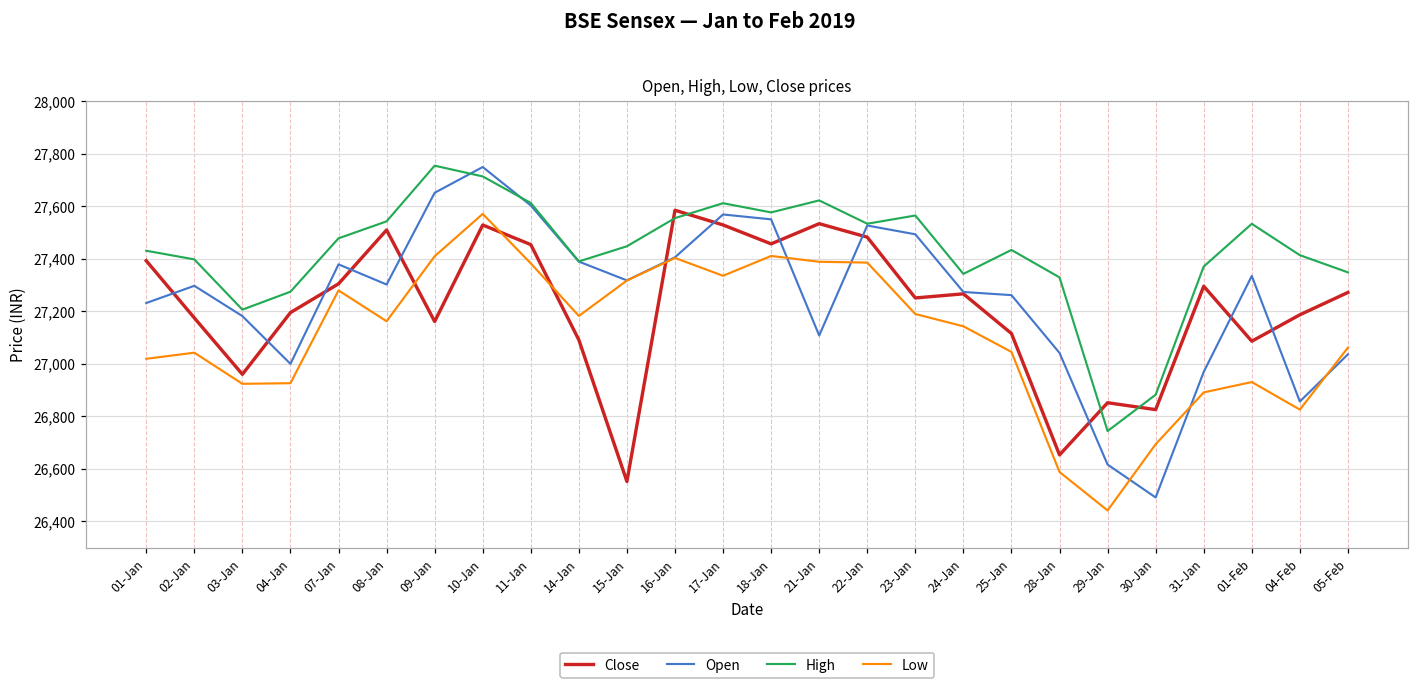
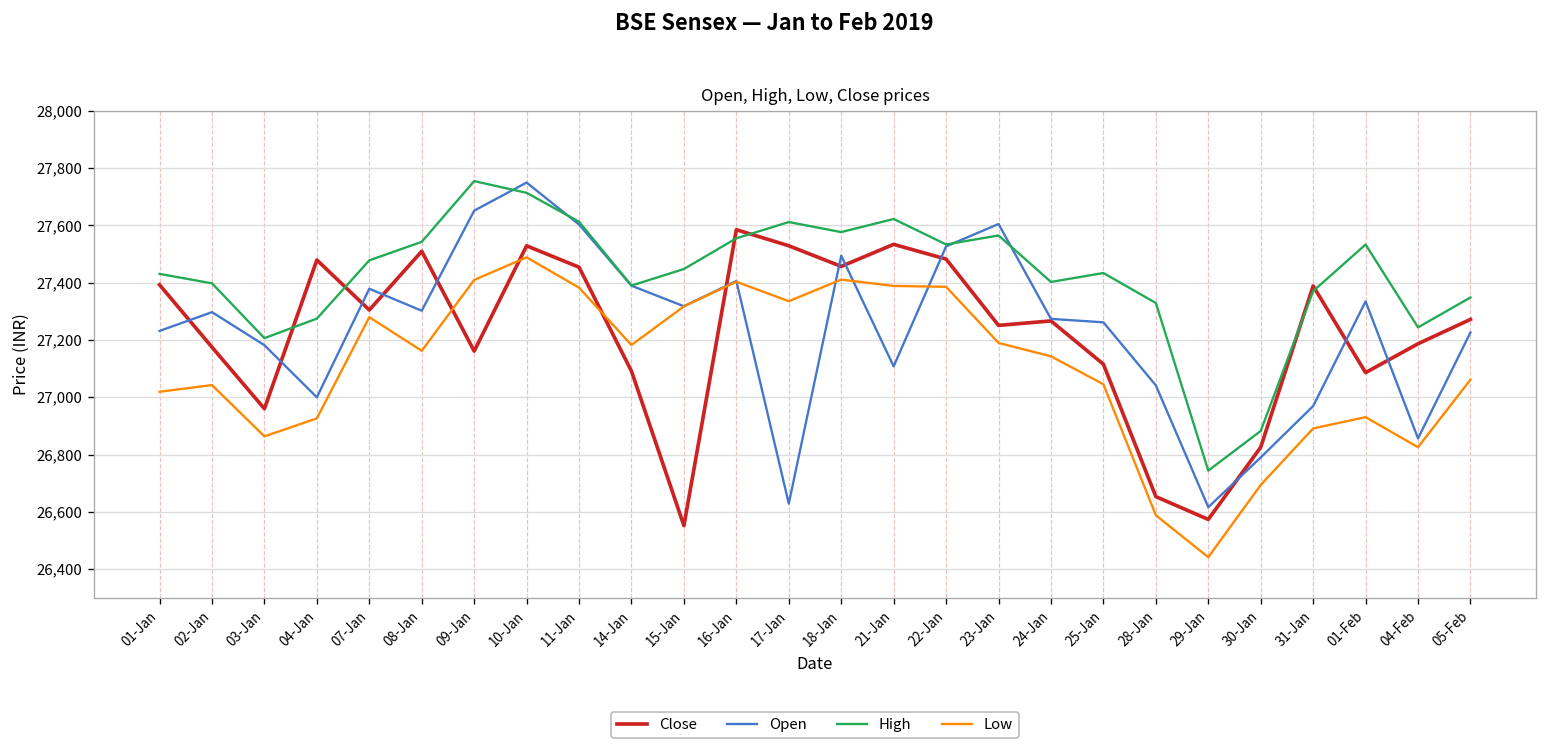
  {
    "Close": {
      "01-Jan": "27,390",
      "02-Jan": "27,170",
      "03-Jan": "26,960",
-     "04-Jan": "27,200",
+     "04-Jan": "27,480",
      "07-Jan": "27,300",
      "08-Jan": "27,510",
      "09-Jan": "27,160",
      "10-Jan": "27,530",
      "11-Jan": "27,450",
      "14-Jan": "27,090",
      "15-Jan": "26,550",
      "16-Jan": "27,580",
      "17-Jan": "27,530",
      "18-Jan": "27,460",
      "21-Jan": "27,530",
      "22-Jan": "27,480",
      "23-Jan": "27,250",
      "25-Jan": "27,120",
      "28-Jan": "26,650",
-     "29-Jan": "26,850",
+     "29-Jan": "26,570",
      "30-Jan": "26,830",
-     "31-Jan": "27,300",
+     "31-Jan": "27,390",
      "01-Feb": "27,090",
      "04-Feb": "27,190",
      "05-Feb": "27,270"
    },
    "Open": {
      "01-Jan": "27,230",
      "02-Jan": "27,300",
      "03-Jan": "27,180",
      "04-Jan": "27,000",
      "07-Jan": "27,380",
      "08-Jan": "27,300",
      "09-Jan": "27,650",
      "10-Jan": "27,750",
-     "17-Jan": "27,570",
-     "18-Jan": "27,550",
+     "17-Jan": "26,630",
+     "18-Jan": "27,490",
      "21-Jan": "27,110",
-     "23-Jan": "27,490",
+     "23-Jan": "27,600",
      "25-Jan": "27,260",
      "28-Jan": "27,040",
      "29-Jan": "26,620",
-     "30-Jan": "26,490",
+     "30-Jan": "26,790",
      "31-Jan": "26,970",
      "01-Feb": "27,330",
      "04-Feb": "26,860",
-     "05-Feb": "27,040"
+     "05-Feb": "27,230"
    },
    "High": {
      "01-Jan": "27,430",
      "02-Jan": "27,400",
      "03-Jan": "27,210",
      "04-Jan": "27,270",
      "07-Jan": "27,480",
      "08-Jan": "27,540",
      "09-Jan": "27,750",
      "10-Jan": "27,710",
      "15-Jan": "27,450",
      "16-Jan": "27,550",
      "17-Jan": "27,610",
      "18-Jan": "27,580",
      "21-Jan": "27,620",
      "23-Jan": "27,560",
-     "24-Jan": "27,340",
+     "24-Jan": "27,400",
      "25-Jan": "27,430",
      "28-Jan": "27,330",
      "29-Jan": "26,740",
      "30-Jan": "26,880",
      "31-Jan": "27,370",
      "01-Feb": "27,530",
-     "04-Feb": "27,410",
+     "04-Feb": "27,240",
      "05-Feb": "27,350"
    },
    "Low": {
      "01-Jan": "27,020",
      "02-Jan": "27,040",
-     "03-Jan": "26,920",
+     "03-Jan": "26,860",
      "04-Jan": "26,930",
      "07-Jan": "27,280",
      "08-Jan": "27,160",
      "09-Jan": "27,410",
-     "10-Jan": "27,570",
+     "10-Jan": "27,490",
      "11-Jan": "27,380",
      "14-Jan": "27,180",
      "17-Jan": "27,340",
      "18-Jan": "27,410",
      "21-Jan": "27,390",
      "22-Jan": "27,390",
      "23-Jan": "27,190",
      "24-Jan": "27,140",
      "25-Jan": "27,050",
      "28-Jan": "26,590",
      "29-Jan": "26,440",
      "30-Jan": "26,690",
      "31-Jan": "26,890",
      "01-Feb": "26,930",
      "04-Feb": "26,830",
      "05-Feb": "27,060"
    }
  }
